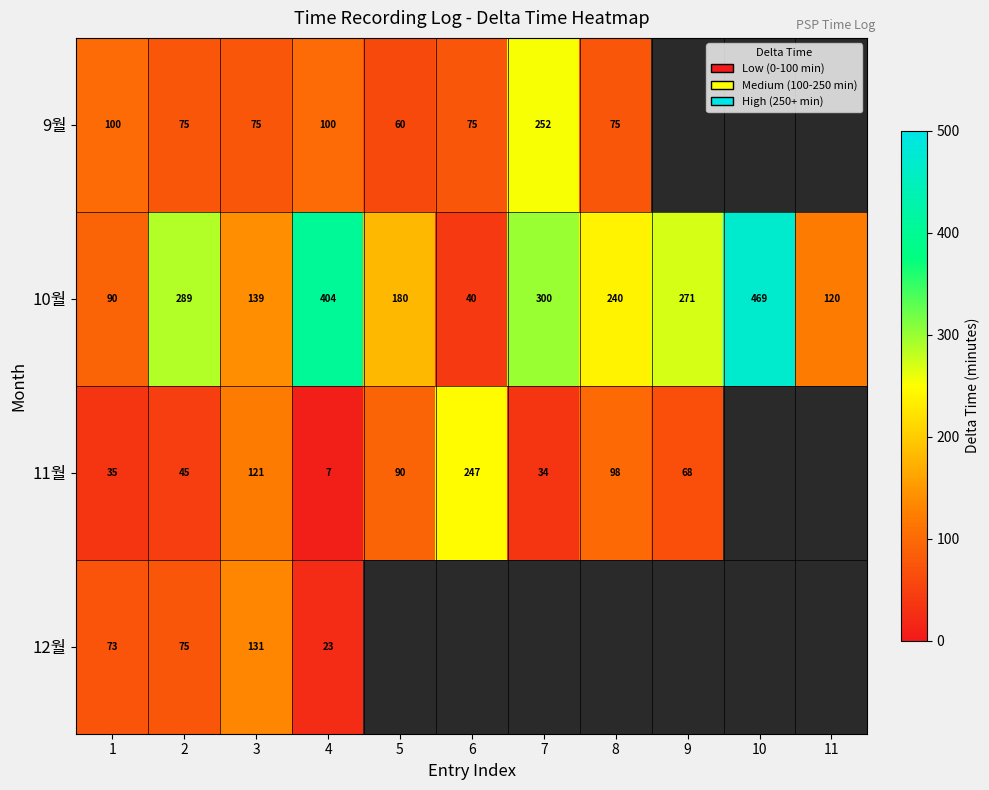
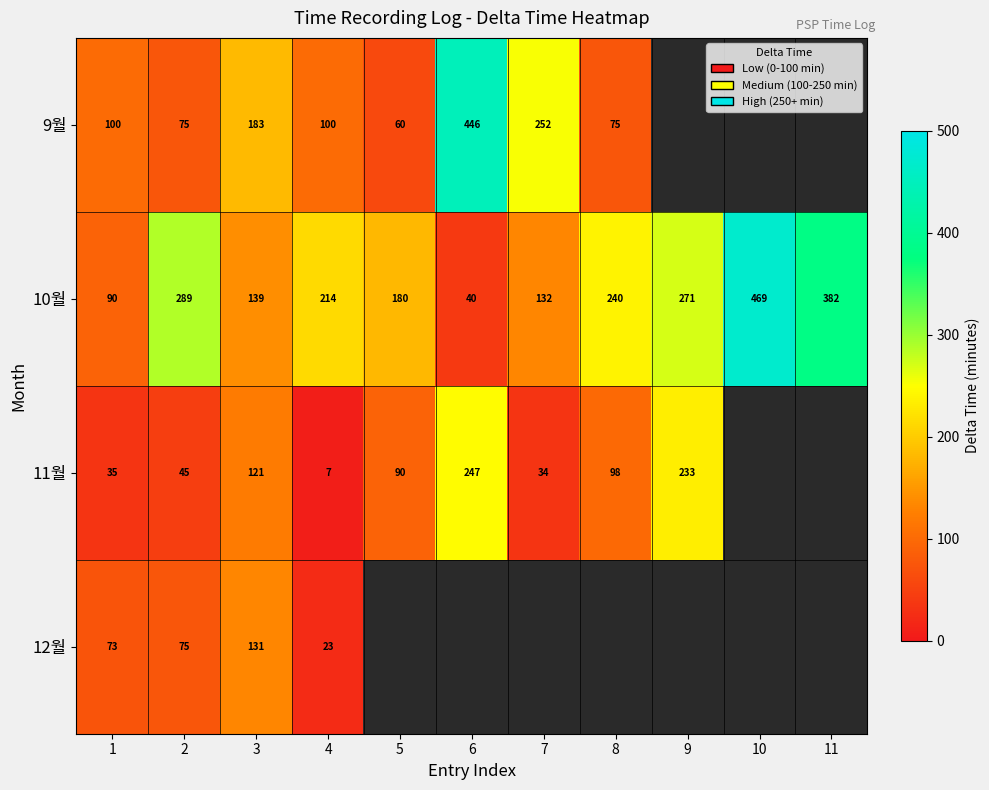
  {
    "9월": {
      "1": 100,
      "2": 75,
-     "3": 75,
+     "3": 183,
      "4": 100,
      "5": 60,
-     "6": 75,
+     "6": 446,
      "7": 252,
      "8": 75
    },
    "10월": {
      "1": 90,
      "2": 289,
      "3": 139,
-     "4": 404,
+     "4": 214,
      "5": 180,
      "6": 40,
-     "7": 300,
+     "7": 132,
      "8": 240,
      "9": 271,
      "10": 469,
-     "11": 120
+     "11": 382
    },
    "11월": {
      "1": 35,
      "2": 45,
      "3": 121,
      "4": 7,
      "5": 90,
      "6": 247,
      "7": 34,
      "8": 98,
-     "9": 68
+     "9": 233
    },
    "12월": {
      "1": 73,
      "2": 75,
      "3": 131,
      "4": 23
    }
  }
